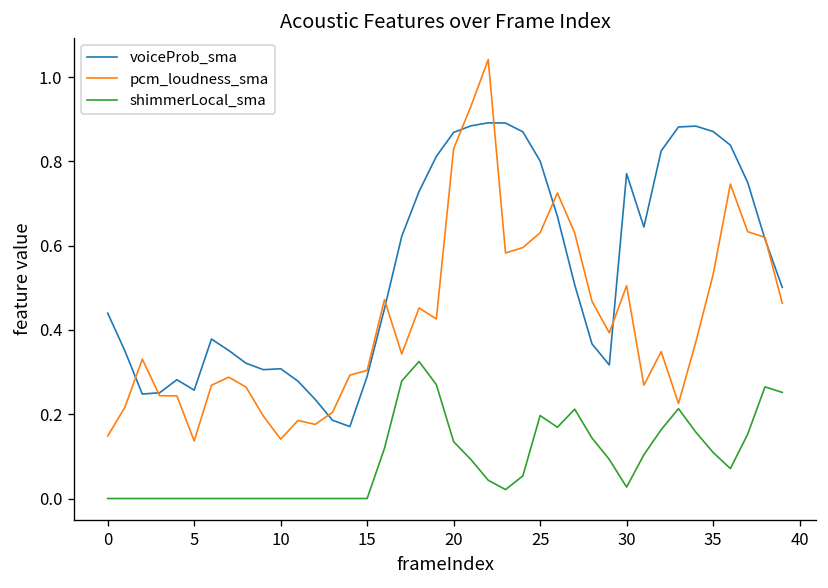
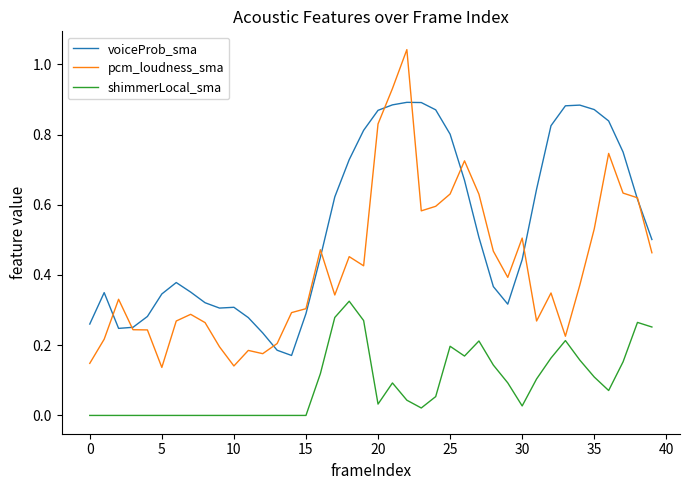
  {
    "voiceProb_sma": {
-     "0": 0.44,
-     "5": 0.26,
+     "0": 0.26,
+     "5": 0.35,
      "10": 0.31,
      "15": 0.29,
      "20": 0.87,
      "25": 0.80,
-     "30": 0.77,
+     "30": 0.44,
      "35": 0.87
    },
    "pcm_loudness_sma": {
      "0": 0.15,
      "5": 0.14,
      "10": 0.14,
      "15": 0.30,
      "20": 0.83,
      "25": 0.63,
      "30": 0.51,
      "35": 0.53
    },
    "shimmerLocal_sma": {
      "0": 0.00,
      "5": 0.00,
      "10": 0.00,
      "15": 0.00,
-     "20": 0.13,
+     "20": 0.03,
      "25": 0.20,
      "30": 0.03,
      "35": 0.11
    }
  }
